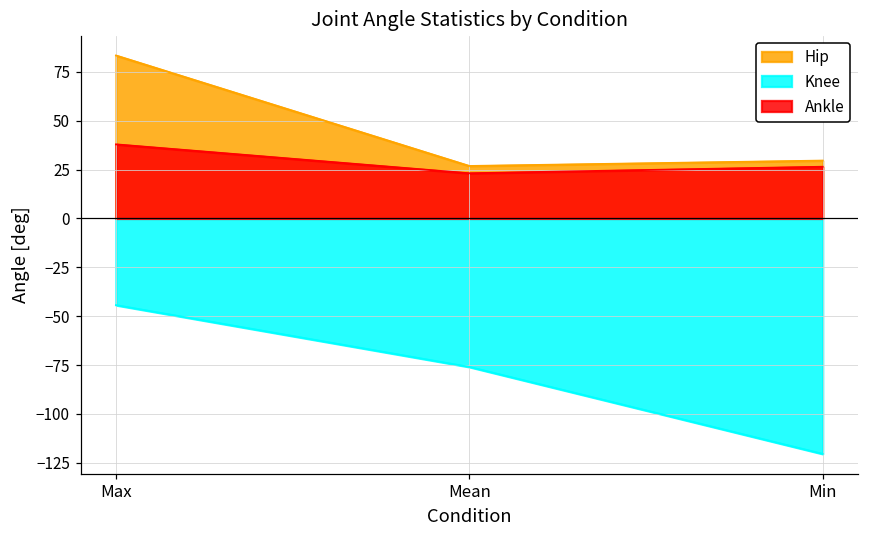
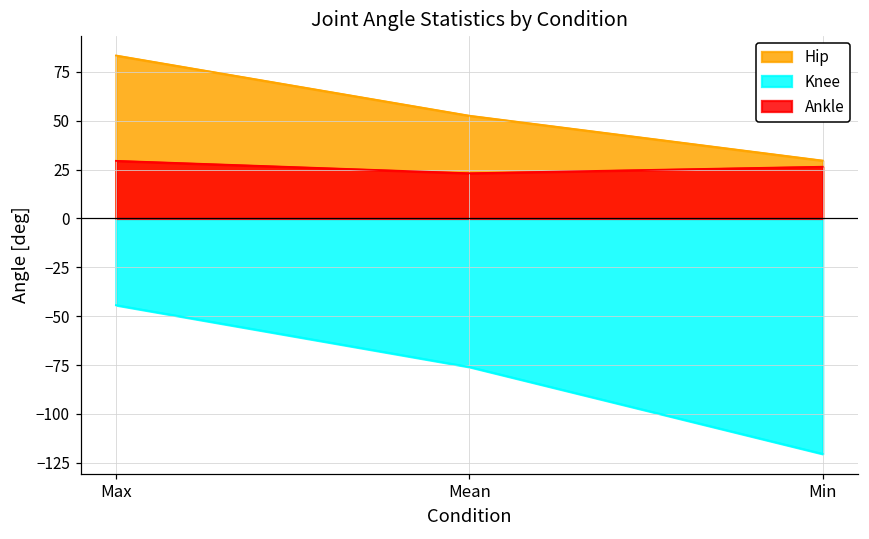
  {
    "Hip": {
      "Max": 83,
-     "Mean": 27,
+     "Mean": 53,
      "Min": 30
    },
    "Ankle": {
-     "Max": 38,
+     "Max": 29,
      "Mean": 23,
      "Min": 26
    }
  }
